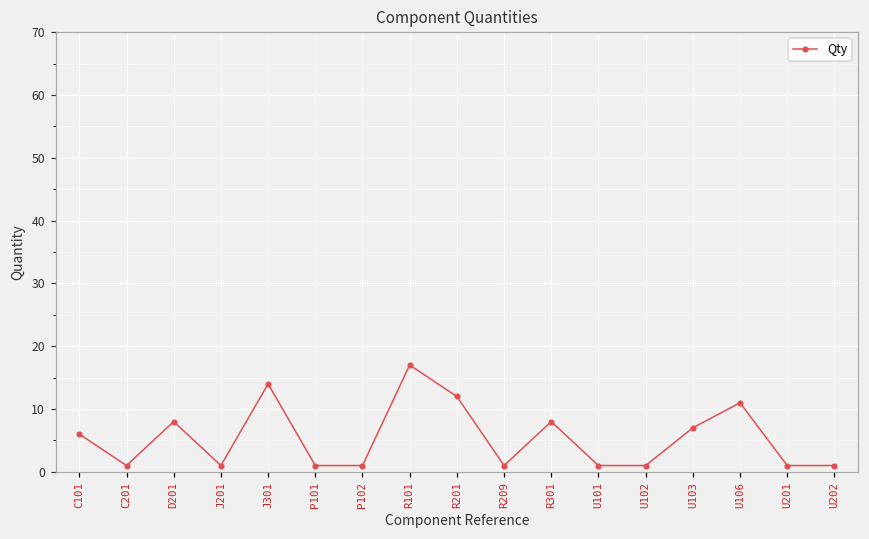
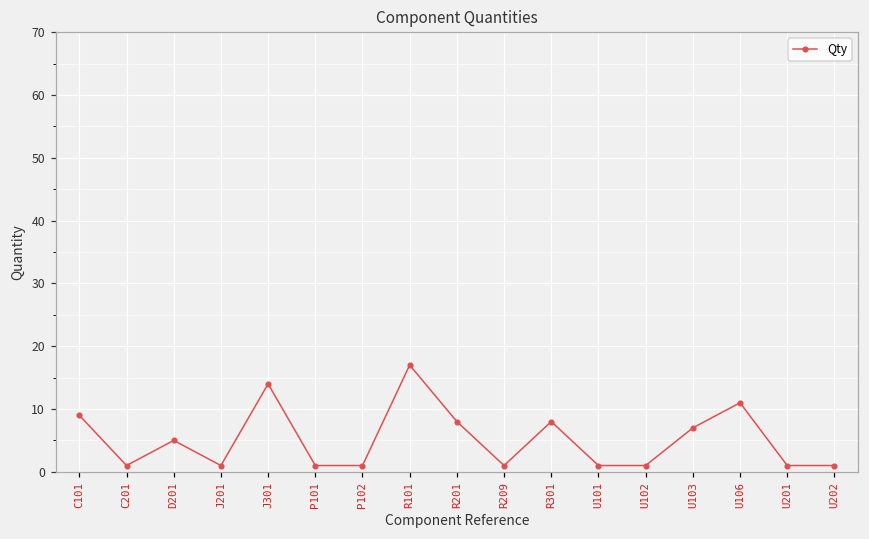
  {
-   "C101": 6,
+   "C101": 9,
    "C201": 1,
-   "D201": 8,
+   "D201": 5,
    "J201": 1,
    "J301": 14,
    "P101": 1,
    "P102": 1,
    "R101": 17,
-   "R201": 12,
+   "R201": 8,
    "R209": 1,
    "R301": 8,
    "U101": 1,
    "U102": 1,
    "U103": 7,
    "U106": 11,
    "U201": 1,
    "U202": 1
  }
